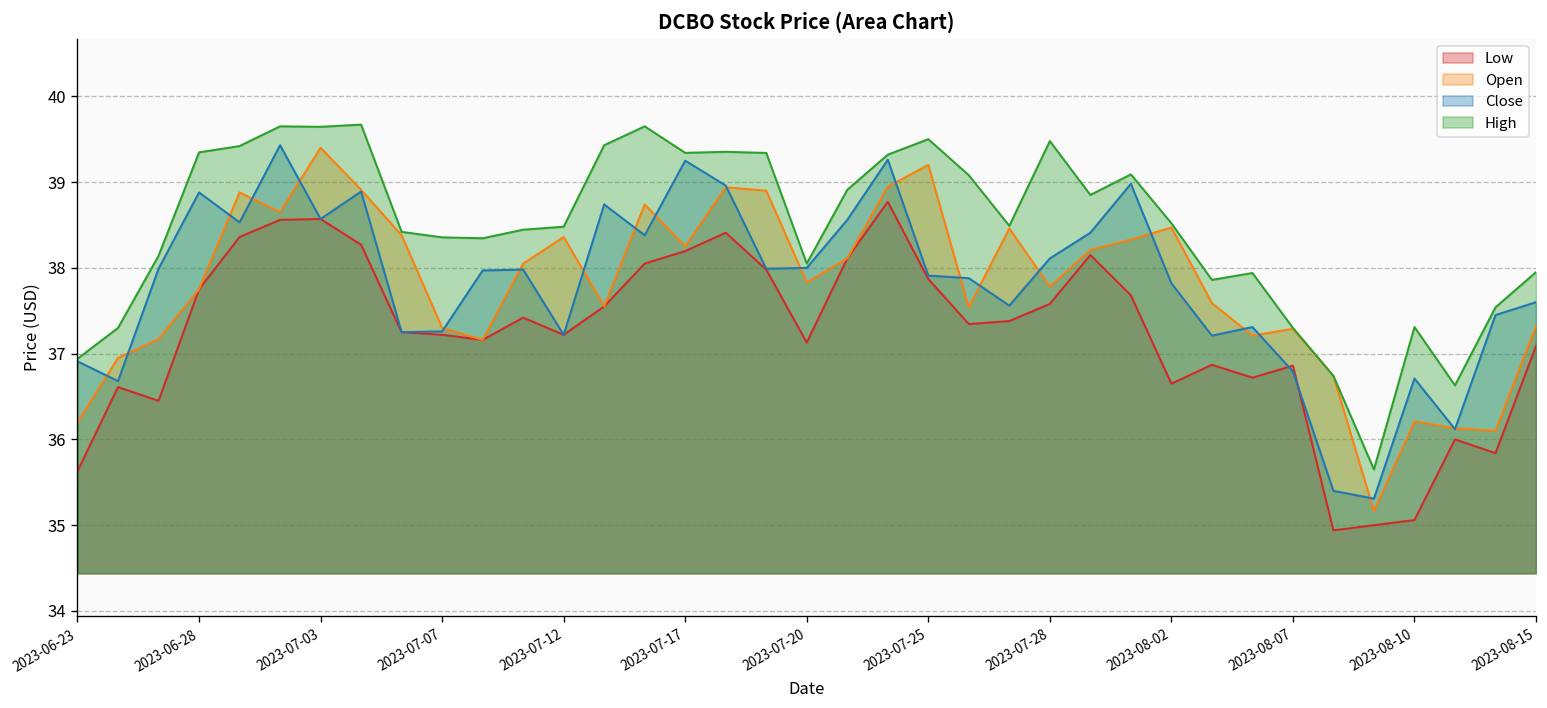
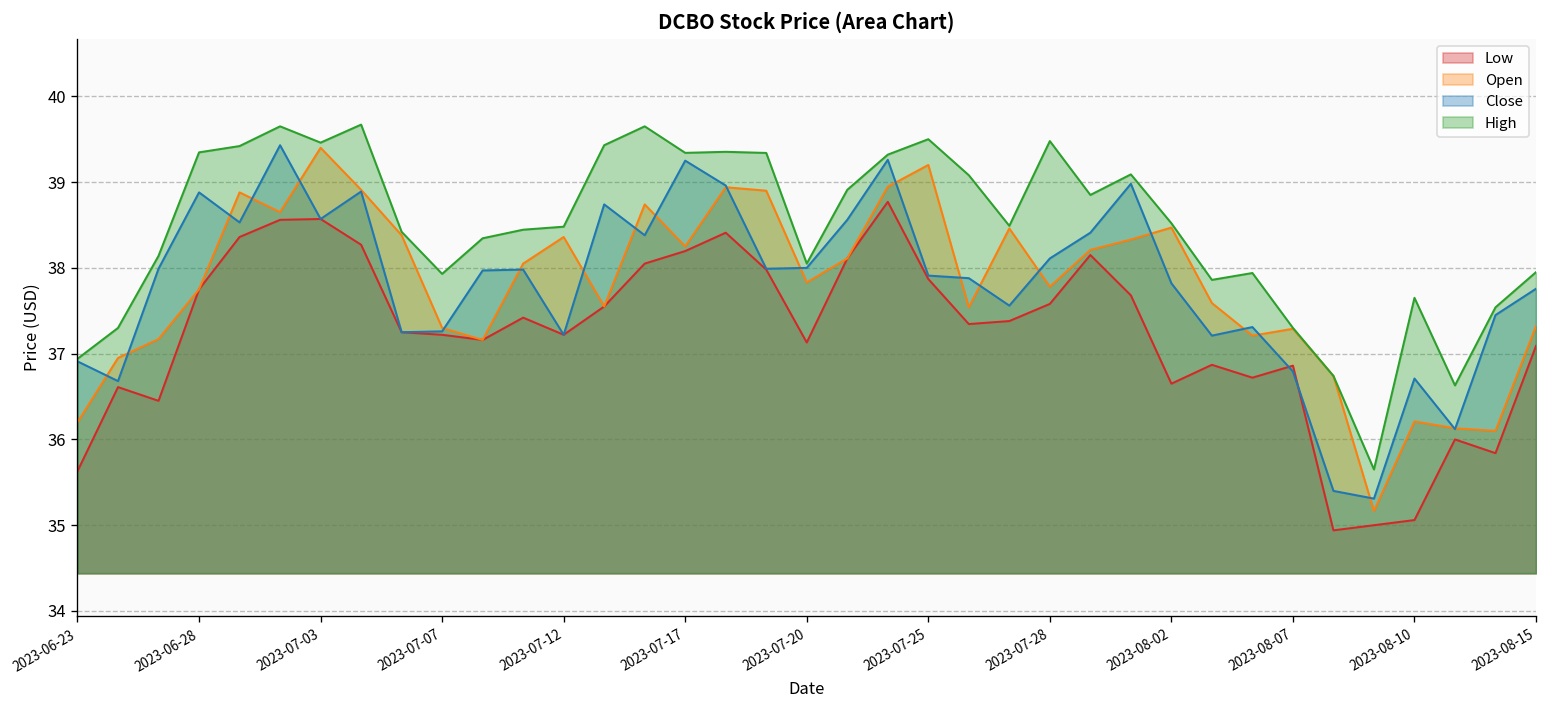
  {
    "Close": {
      "2023-06-28": 38.9,
      "2023-07-07": 37.3,
      "2023-07-17": 39.3,
      "2023-07-20": 38.0,
      "2023-07-25": 37.9,
      "2023-07-28": 38.1,
      "2023-08-02": 37.8,
      "2023-08-07": 36.8,
      "2023-08-10": 36.7,
-     "2023-08-15": 37.6
+     "2023-08-15": 37.8
    },
    "High": {
      "2023-06-28": 39.3,
-     "2023-07-03": 39.6,
-     "2023-07-07": 38.4,
+     "2023-07-03": 39.5,
+     "2023-07-07": 37.9,
      "2023-07-12": 38.5,
      "2023-07-17": 39.3,
      "2023-07-20": 38.0,
      "2023-07-25": 39.5,
      "2023-07-28": 39.5,
      "2023-08-02": 38.5,
-     "2023-08-10": 37.3,
+     "2023-08-10": 37.7,
      "2023-08-15": 38.0
    }
  }
